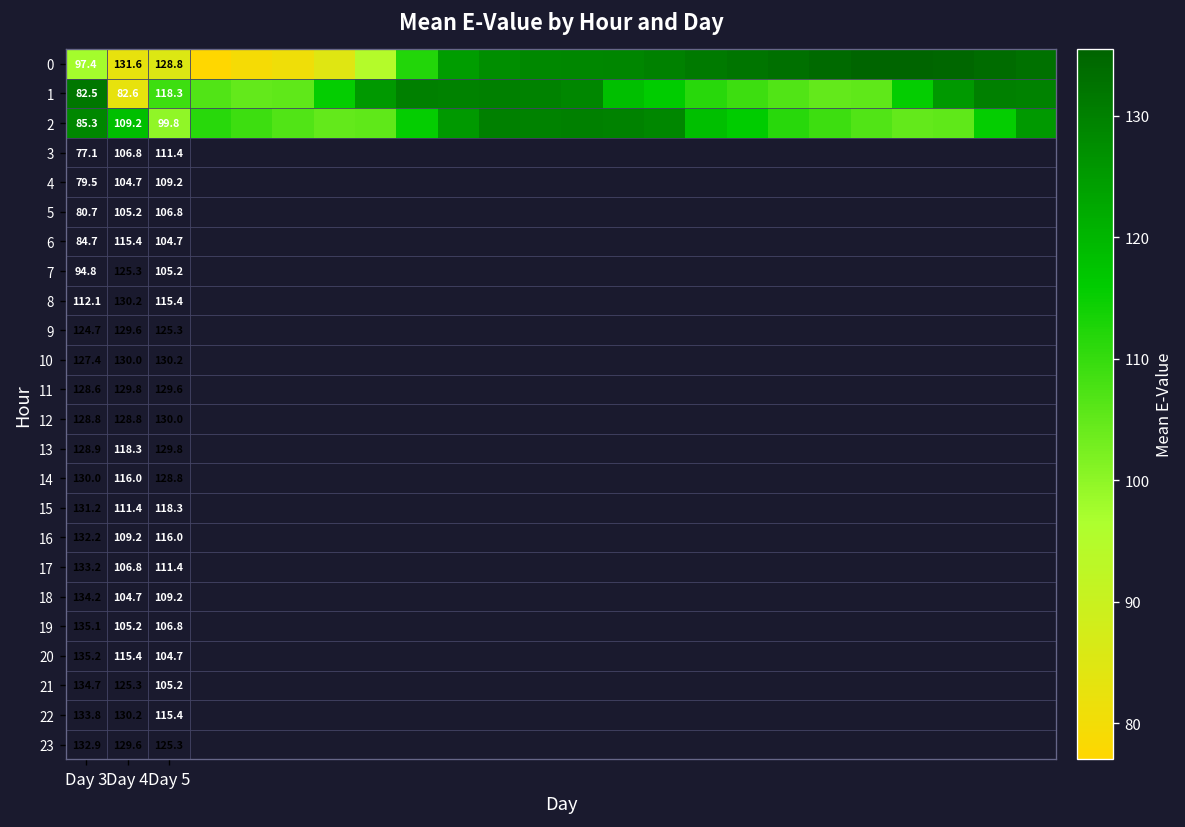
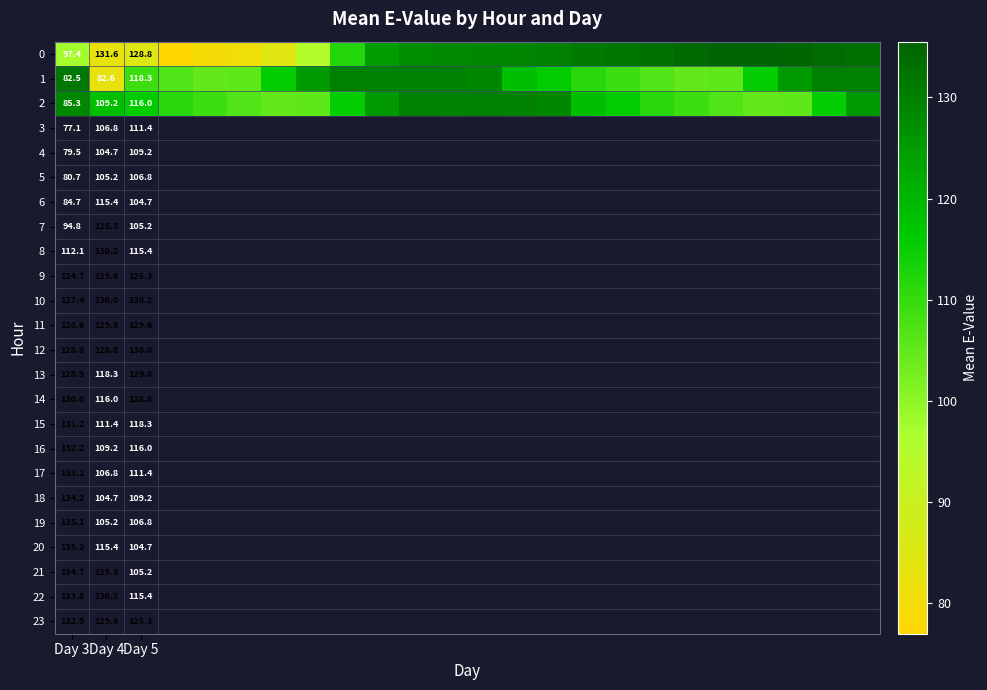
  {
    "0": {
      "Day 3": 97.4,
      "Day 4": 131.6,
      "Day 5": 128.8
    },
    "1": {
      "Day 3": 82.5,
      "Day 4": 82.6,
      "Day 5": 118.3
    },
    "2": {
      "Day 3": 85.3,
      "Day 4": 109.2,
-     "Day 5": 99.8
+     "Day 5": 116.0
    }
  }
